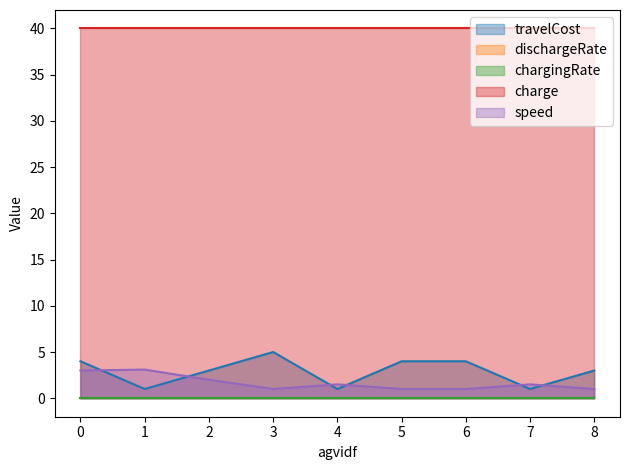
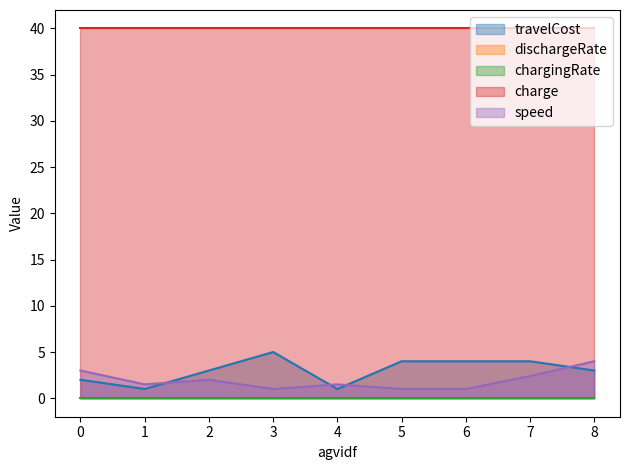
  {
    "travelCost": {
-     "0": 4,
+     "0": 2,
      "1": 1,
      "2": 3,
      "3": 5,
      "4": 1,
      "5": 4,
      "6": 4,
-     "7": 1,
+     "7": 4,
      "8": 3
    },
    "chargingRate": {
      "0": 0,
      "1": 0,
      "2": 0,
      "3": 0,
      "4": 0,
      "5": 0,
      "6": 0,
      "7": 0,
      "8": 0
    },
    "charge": {
      "0": 40,
      "1": 40,
      "2": 40,
      "3": 40,
      "4": 40,
      "5": 40,
      "6": 40
    },
    "speed": {
      "0": 3,
-     "1": 3,
+     "1": 2,
      "2": 2,
      "3": 1,
      "4": 2,
      "5": 1,
      "6": 1,
-     "7": 1.5,
-     "8": 1
+     "7": 2.4,
+     "8": 4
    }
  }
